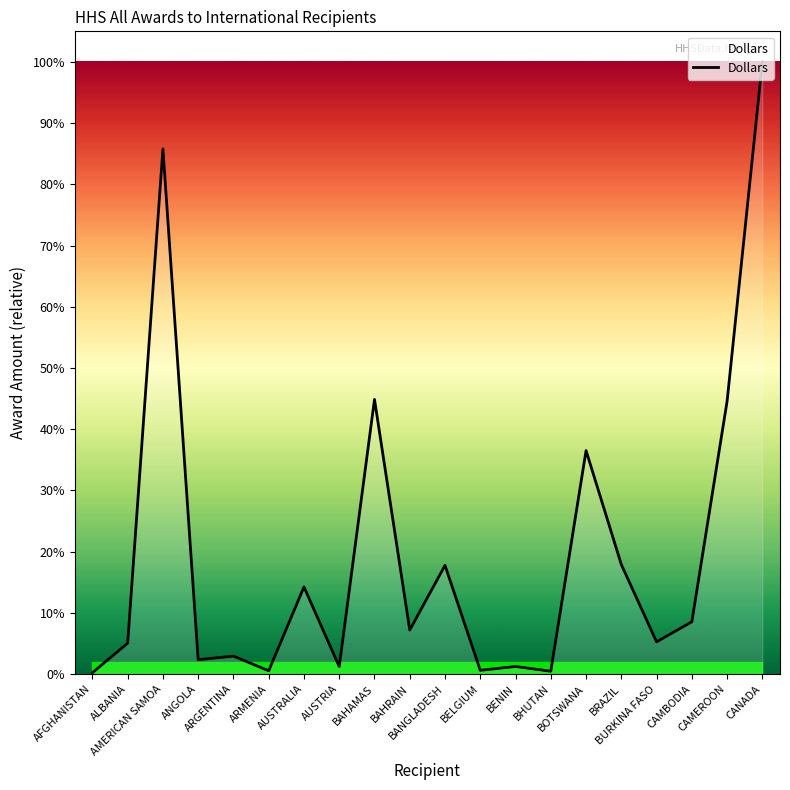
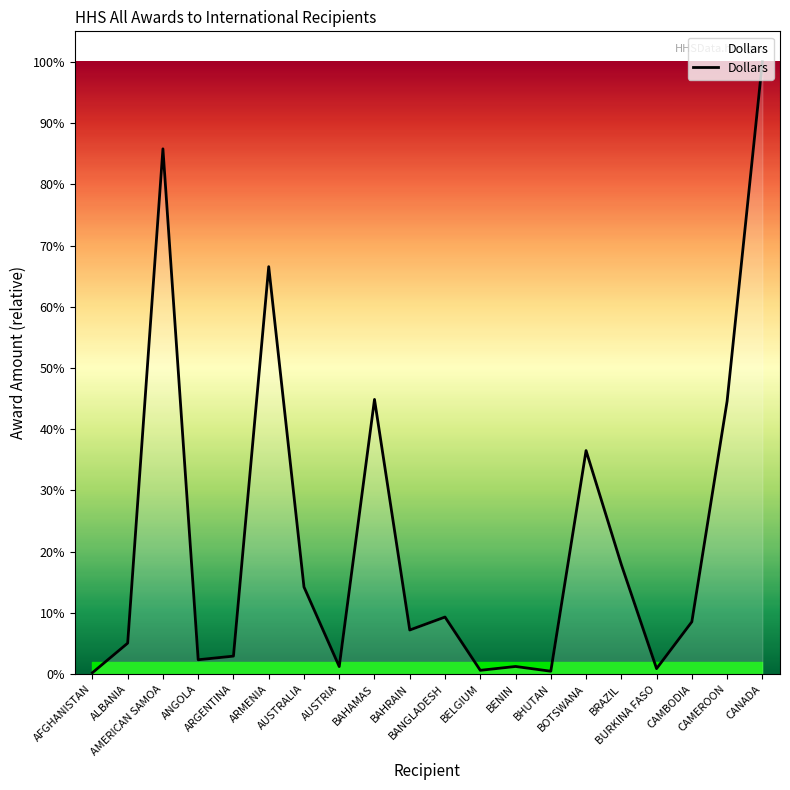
  {
    "Dollars": {
      "AFGHANISTAN": "0%",
      "ALBANIA": "5%",
      "AMERICAN SAMOA": "86%",
      "ARGENTINA": "3%",
-     "ARMENIA": "1%",
+     "ARMENIA": "67%",
      "AUSTRALIA": "14%",
      "AUSTRIA": "1%",
      "BAHAMAS": "45%",
      "BAHRAIN": "7%",
-     "BANGLADESH": "18%",
+     "BANGLADESH": "9%",
      "BELGIUM": "1%",
      "BENIN": "1%",
      "BHUTAN": "0%",
      "BOTSWANA": "37%",
      "BRAZIL": "18%",
-     "BURKINA FASO": "5%",
+     "BURKINA FASO": "1%",
      "CAMBODIA": "9%",
      "CAMEROON": "45%"
    }
  }
